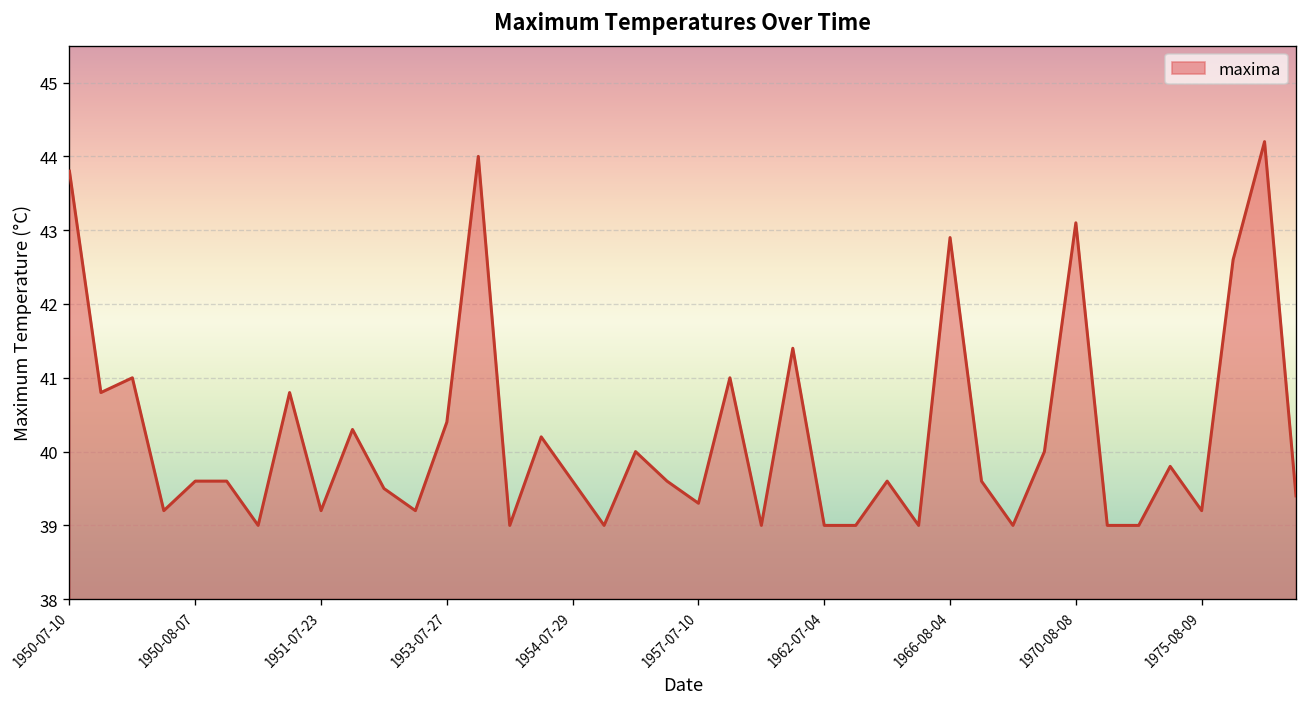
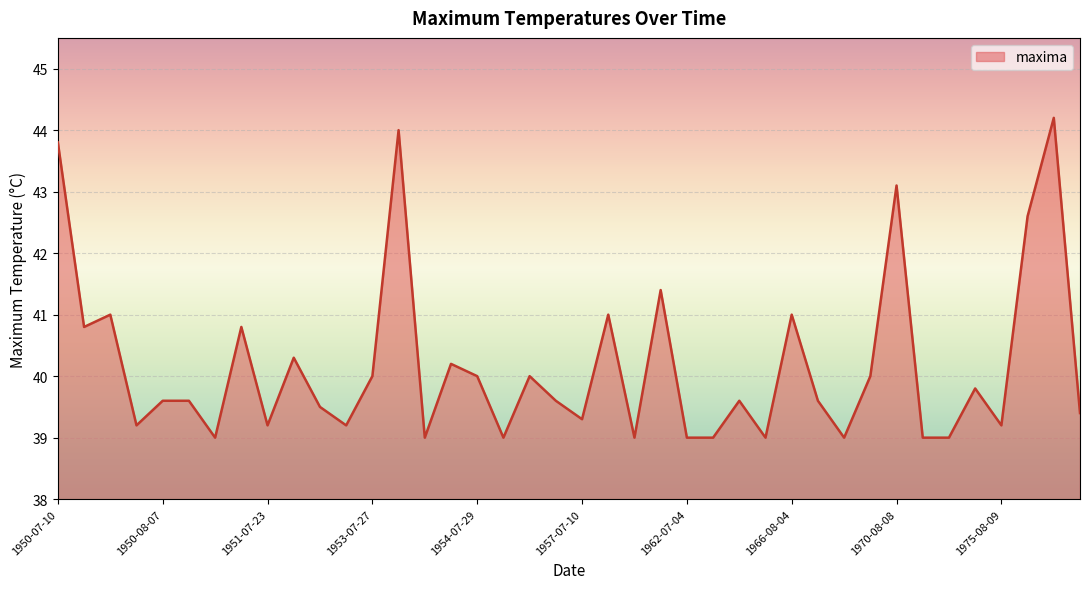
  {
    "1950-07-10": 43.8,
    "1950-08-07": 39.6,
    "1951-07-23": 39.2,
-   "1953-07-27": 40.4,
-   "1954-07-29": 39.6,
+   "1953-07-27": 40.0,
+   "1954-07-29": 40.0,
    "1957-07-10": 39.3,
    "1962-07-04": 39.0,
-   "1966-08-04": 42.9,
+   "1966-08-04": 41.0,
    "1970-08-08": 43.1,
    "1975-08-09": 39.2
  }
